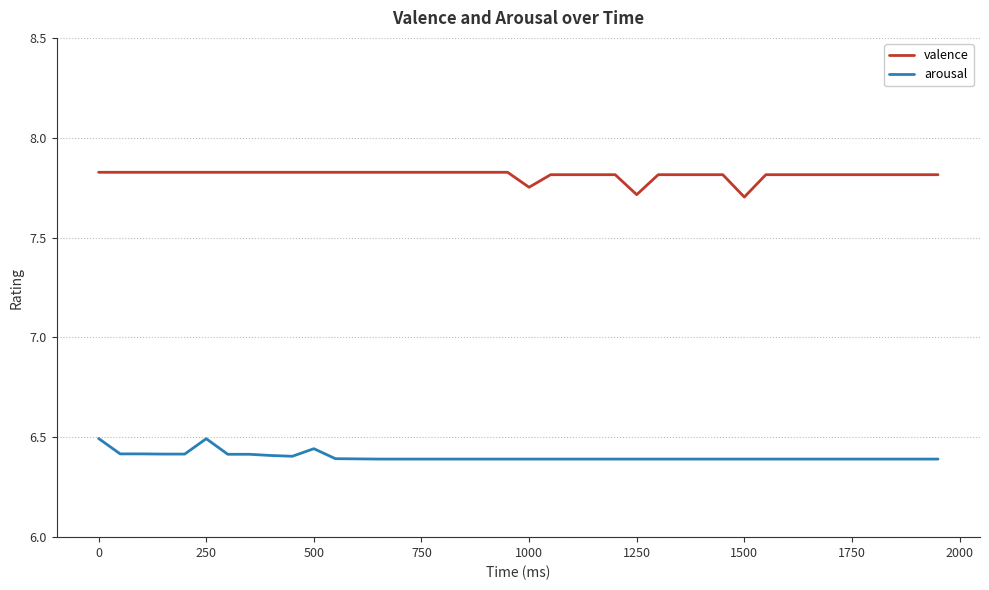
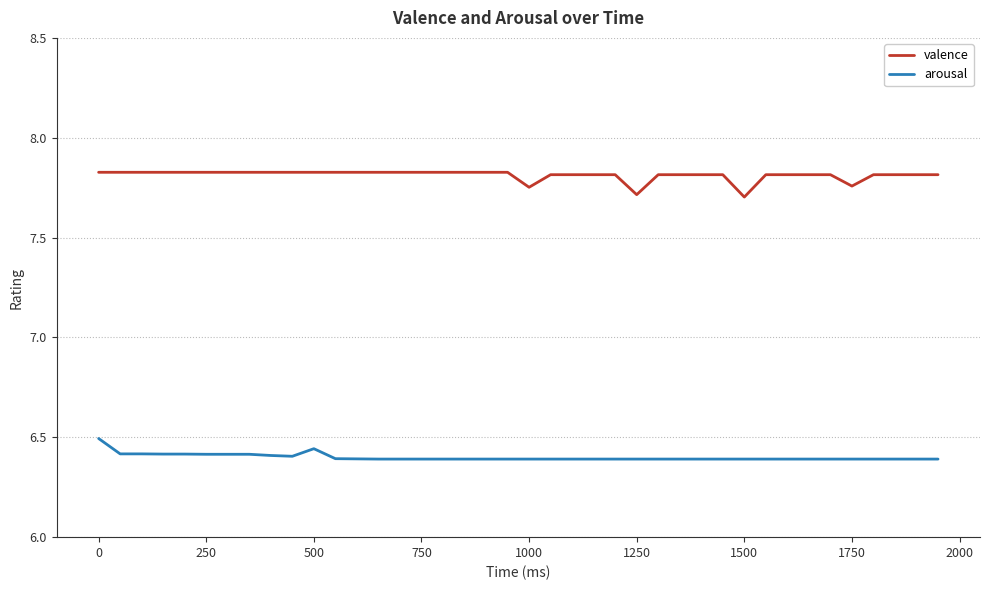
  {
    "valence": {
      "0": 7.83,
      "250": 7.83,
      "500": 7.83,
      "750": 7.83,
      "1000": 7.75,
      "1250": 7.72,
      "1500": 7.70,
-     "1750": 7.82
+     "1750": 7.76
    },
    "arousal": {
      "0": 6.49,
-     "250": 6.49,
+     "250": 6.42,
      "500": 6.44,
      "750": 6.39,
      "1000": 6.39,
      "1250": 6.39,
      "1500": 6.39,
      "1750": 6.39
    }
  }
